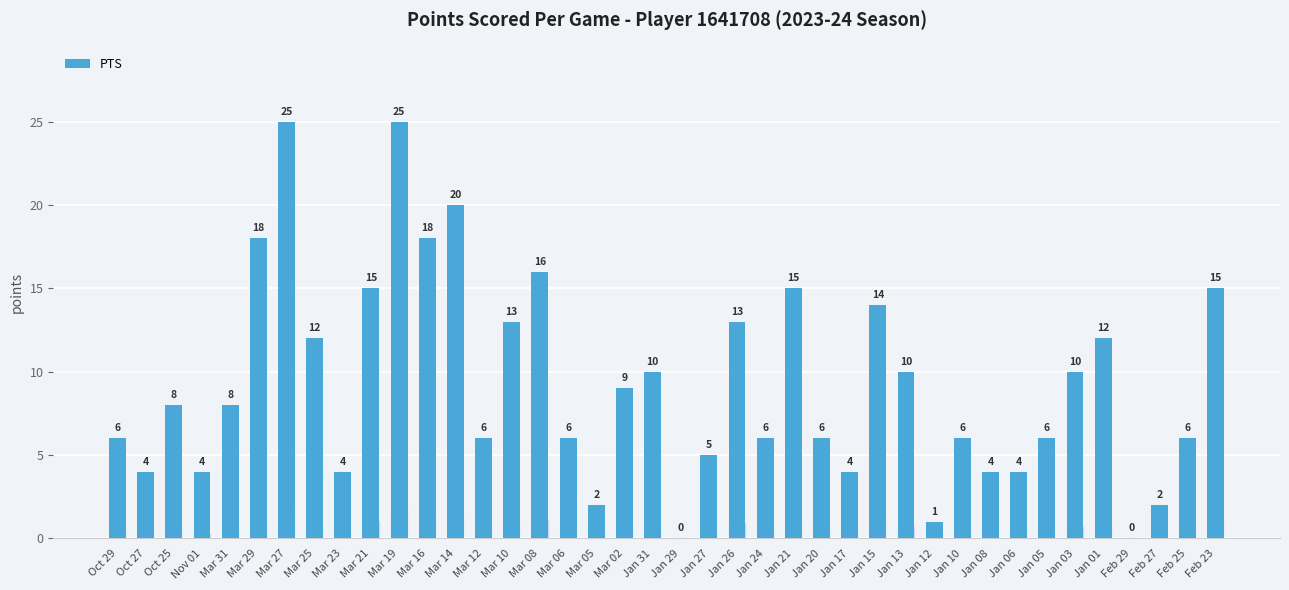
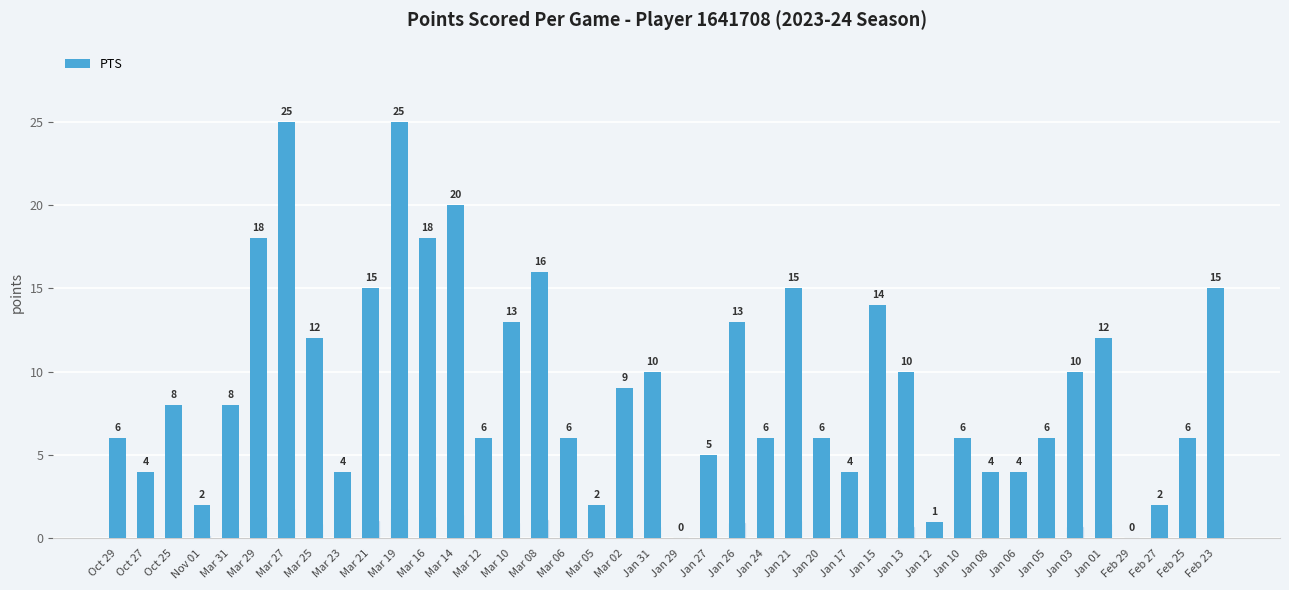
  {
    "Oct 29": 6,
    "Oct 27": 4,
    "Oct 25": 8,
-   "Nov 01": 4,
+   "Nov 01": 2,
    "Mar 31": 8,
    "Mar 29": 18,
    "Mar 27": 25,
    "Mar 25": 12,
    "Mar 23": 4,
    "Mar 21": 15,
    "Mar 19": 25,
    "Mar 16": 18,
    "Mar 14": 20,
    "Mar 12": 6,
    "Mar 10": 13,
    "Mar 08": 16,
    "Mar 06": 6,
    "Mar 05": 2,
    "Mar 02": 9,
    "Jan 31": 10,
    "Jan 29": 0,
    "Jan 27": 5,
    "Jan 26": 13,
    "Jan 24": 6,
    "Jan 21": 15,
    "Jan 20": 6,
    "Jan 17": 4,
    "Jan 15": 14,
    "Jan 13": 10,
    "Jan 12": 1,
    "Jan 10": 6,
    "Jan 08": 4,
    "Jan 06": 4,
    "Jan 05": 6,
    "Jan 03": 10,
    "Jan 01": 12,
    "Feb 29": 0,
    "Feb 27": 2,
    "Feb 25": 6,
    "Feb 23": 15
  }
